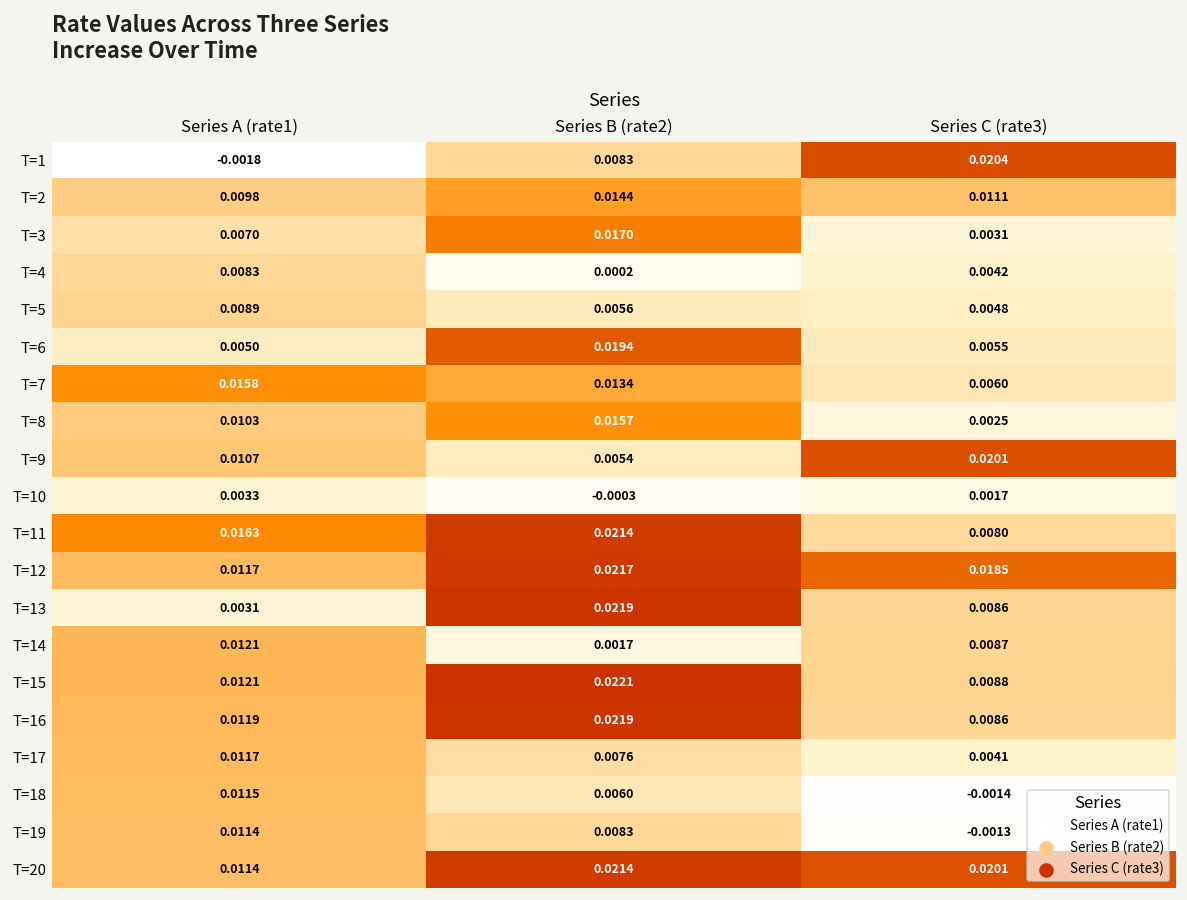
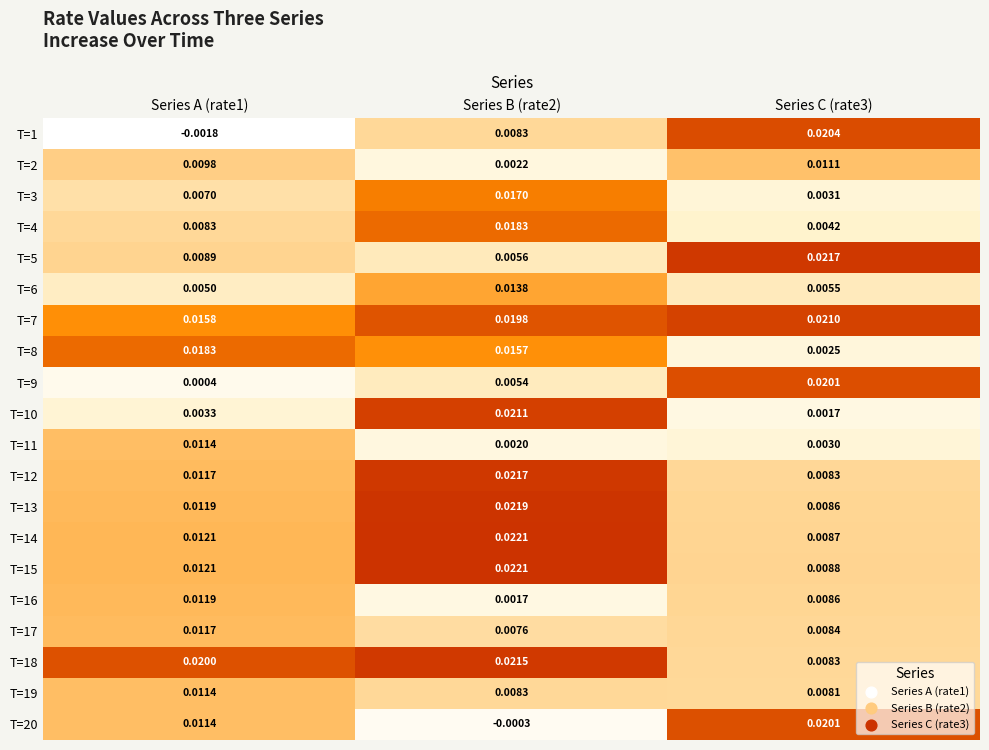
  {
    "T=1": {
      "Series A (rate1)": -0.0018,
      "Series B (rate2)": 0.0083,
      "Series C (rate3)": 0.0204
    },
    "T=2": {
      "Series A (rate1)": 0.0098,
-     "Series B (rate2)": 0.0144,
+     "Series B (rate2)": 0.0022,
      "Series C (rate3)": 0.0111
    },
    "T=3": {
      "Series A (rate1)": 0.0070,
      "Series B (rate2)": 0.0170,
      "Series C (rate3)": 0.0031
    },
    "T=4": {
      "Series A (rate1)": 0.0083,
-     "Series B (rate2)": 0.0002,
+     "Series B (rate2)": 0.0183,
      "Series C (rate3)": 0.0042
    },
    "T=5": {
      "Series A (rate1)": 0.0089,
      "Series B (rate2)": 0.0056,
-     "Series C (rate3)": 0.0048
+     "Series C (rate3)": 0.0217
    },
    "T=6": {
      "Series A (rate1)": 0.0050,
-     "Series B (rate2)": 0.0194,
+     "Series B (rate2)": 0.0138,
      "Series C (rate3)": 0.0055
    },
    "T=7": {
      "Series A (rate1)": 0.0158,
-     "Series B (rate2)": 0.0134,
-     "Series C (rate3)": 0.0060
+     "Series B (rate2)": 0.0198,
+     "Series C (rate3)": 0.0210
    },
    "T=8": {
-     "Series A (rate1)": 0.0103,
+     "Series A (rate1)": 0.0183,
      "Series B (rate2)": 0.0157,
      "Series C (rate3)": 0.0025
    },
    "T=9": {
-     "Series A (rate1)": 0.0107,
+     "Series A (rate1)": 0.0004,
      "Series B (rate2)": 0.0054,
      "Series C (rate3)": 0.0201
    },
    "T=10": {
      "Series A (rate1)": 0.0033,
-     "Series B (rate2)": -0.0003,
+     "Series B (rate2)": 0.0211,
      "Series C (rate3)": 0.0017
    },
    "T=11": {
-     "Series A (rate1)": 0.0163,
-     "Series B (rate2)": 0.0214,
-     "Series C (rate3)": 0.0080
+     "Series A (rate1)": 0.0114,
+     "Series B (rate2)": 0.0020,
+     "Series C (rate3)": 0.0030
    },
    "T=12": {
      "Series A (rate1)": 0.0117,
      "Series B (rate2)": 0.0217,
-     "Series C (rate3)": 0.0185
+     "Series C (rate3)": 0.0083
    },
    "T=13": {
-     "Series A (rate1)": 0.0031,
+     "Series A (rate1)": 0.0119,
      "Series B (rate2)": 0.0219,
      "Series C (rate3)": 0.0086
    },
    "T=14": {
      "Series A (rate1)": 0.0121,
-     "Series B (rate2)": 0.0017,
+     "Series B (rate2)": 0.0221,
      "Series C (rate3)": 0.0087
    },
    "T=15": {
      "Series A (rate1)": 0.0121,
      "Series B (rate2)": 0.0221,
      "Series C (rate3)": 0.0088
    },
    "T=16": {
      "Series A (rate1)": 0.0119,
-     "Series B (rate2)": 0.0219,
+     "Series B (rate2)": 0.0017,
      "Series C (rate3)": 0.0086
    },
    "T=17": {
      "Series A (rate1)": 0.0117,
      "Series B (rate2)": 0.0076,
-     "Series C (rate3)": 0.0041
+     "Series C (rate3)": 0.0084
    },
    "T=18": {
-     "Series A (rate1)": 0.0115,
-     "Series B (rate2)": 0.0060,
-     "Series C (rate3)": -0.0014
+     "Series A (rate1)": 0.0200,
+     "Series B (rate2)": 0.0215,
+     "Series C (rate3)": 0.0083
    },
    "T=19": {
      "Series A (rate1)": 0.0114,
      "Series B (rate2)": 0.0083,
-     "Series C (rate3)": -0.0013
+     "Series C (rate3)": 0.0081
    },
    "T=20": {
      "Series A (rate1)": 0.0114,
-     "Series B (rate2)": 0.0214,
+     "Series B (rate2)": -0.0003,
      "Series C (rate3)": 0.0201
    }
  }
